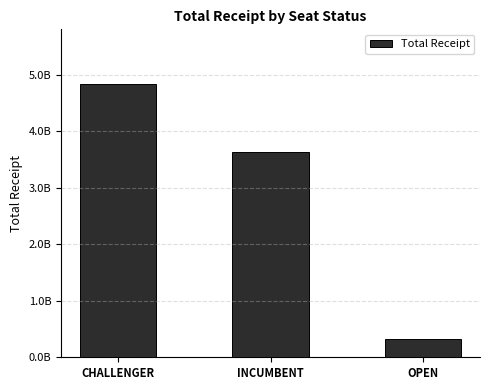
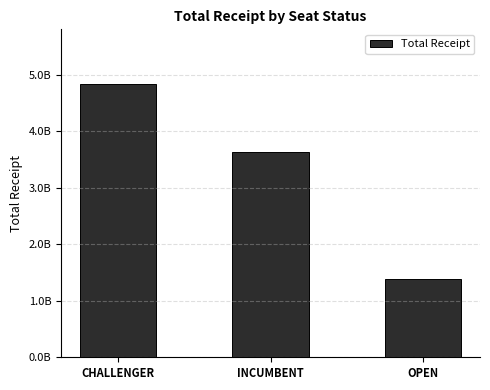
  {
    "CHALLENGER": 4800000000,
    "INCUMBENT": 3600000000,
-   "OPEN": 300000000
+   "OPEN": 1400000000
  }
